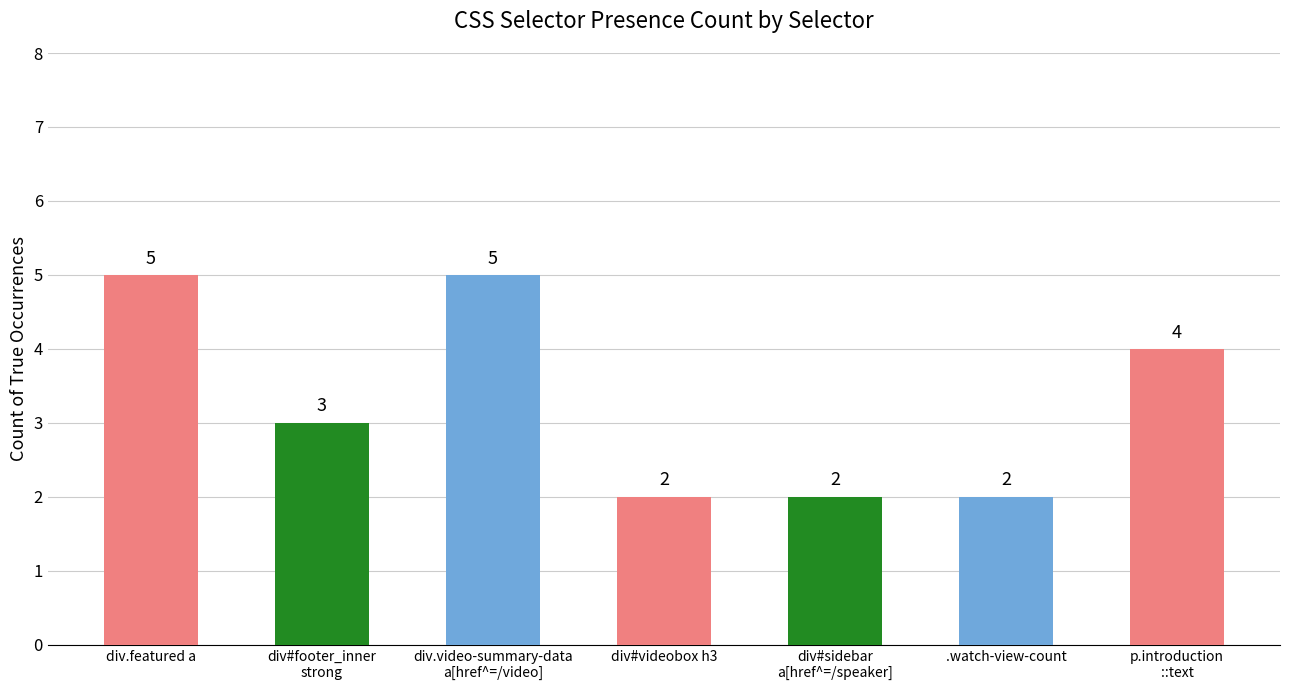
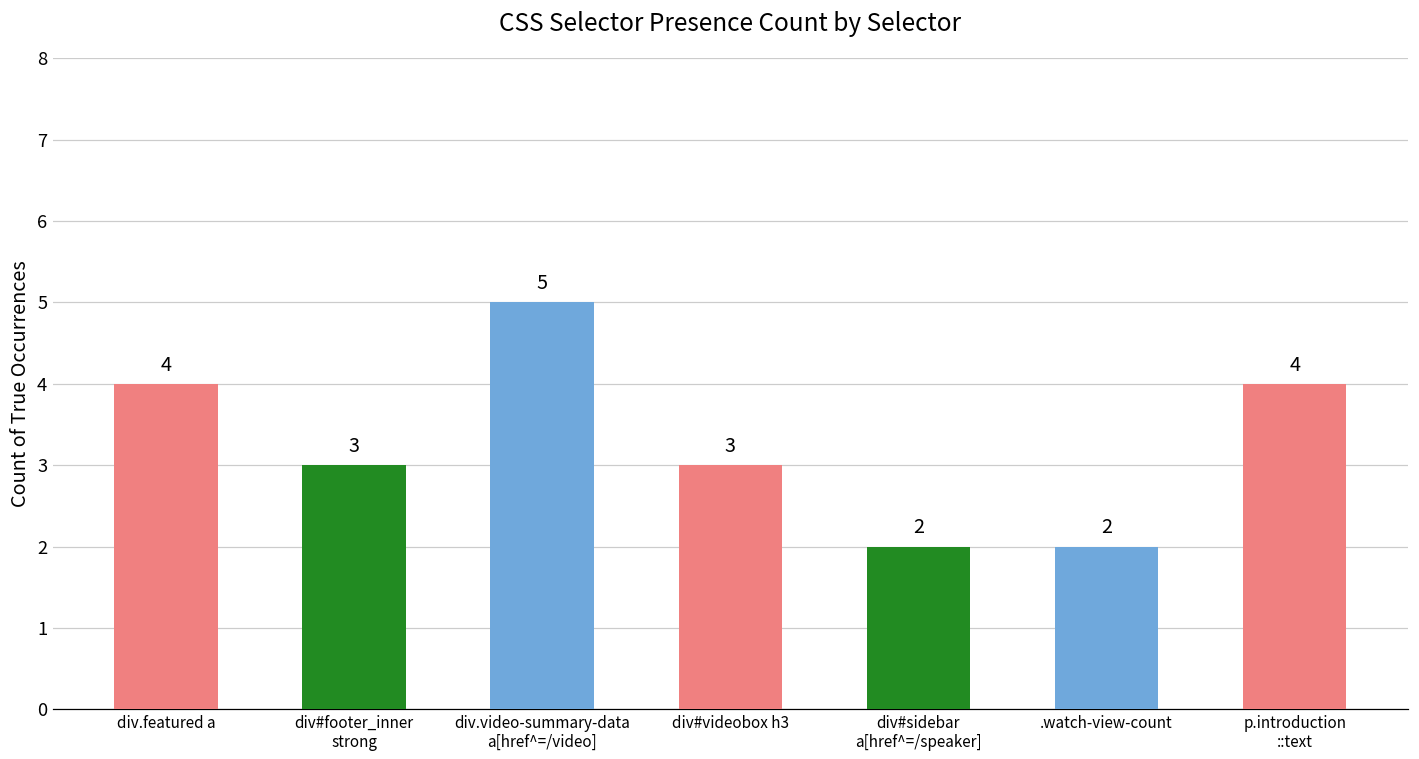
  {
-   "div.featured a": 5,
+   "div.featured a": 4,
    "div#footer_inner strong": 3,
    "div.video-summary-data a[href^=/video]": 5,
-   "div#videobox h3": 2,
+   "div#videobox h3": 3,
    "div#sidebar a[href^=/speaker]": 2,
    ".watch-view-count": 2,
    "p.introduction ::text": 4
  }
